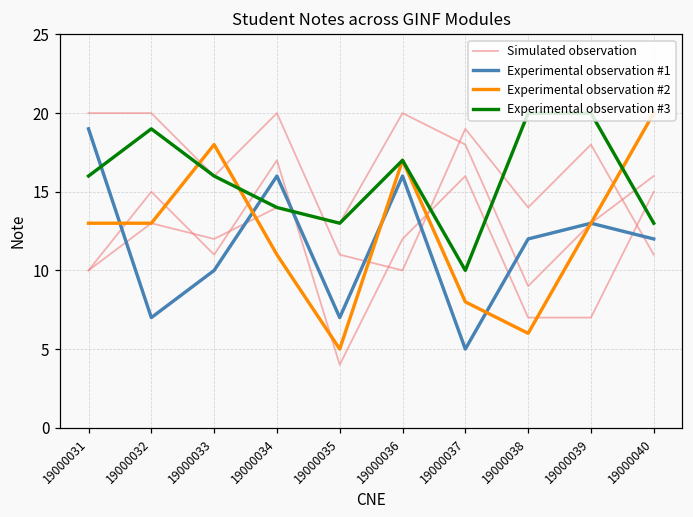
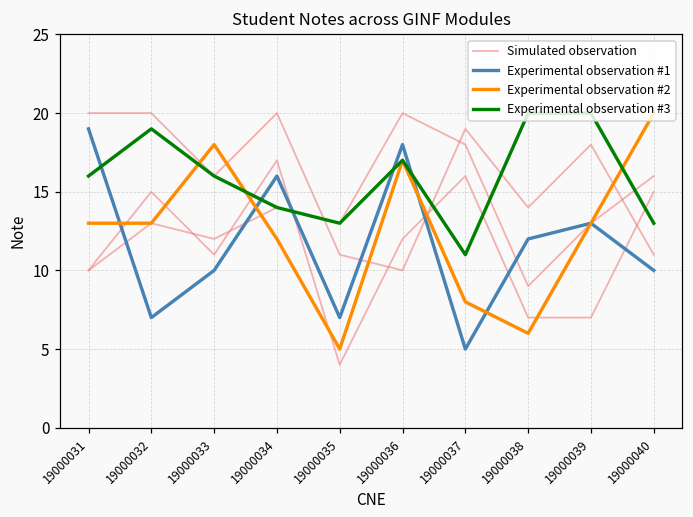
  {
    "Experimental observation #1": {
      "19000031": 19,
      "19000032": 7,
      "19000033": 10,
      "19000034": 16,
      "19000035": 7,
-     "19000036": 16,
+     "19000036": 18,
      "19000037": 5,
      "19000038": 12,
-     "19000040": 12
+     "19000040": 10
    },
    "Experimental observation #2": {
      "19000031": 13,
      "19000033": 18,
-     "19000034": 11,
+     "19000034": 12,
      "19000035": 5,
      "19000037": 8,
      "19000038": 6,
      "19000040": 20
    },
    "Experimental observation #3": {
      "19000031": 16,
      "19000032": 19,
-     "19000037": 10,
+     "19000037": 11,
      "19000038": 20,
      "19000039": 20,
      "19000040": 13
    }
  }
